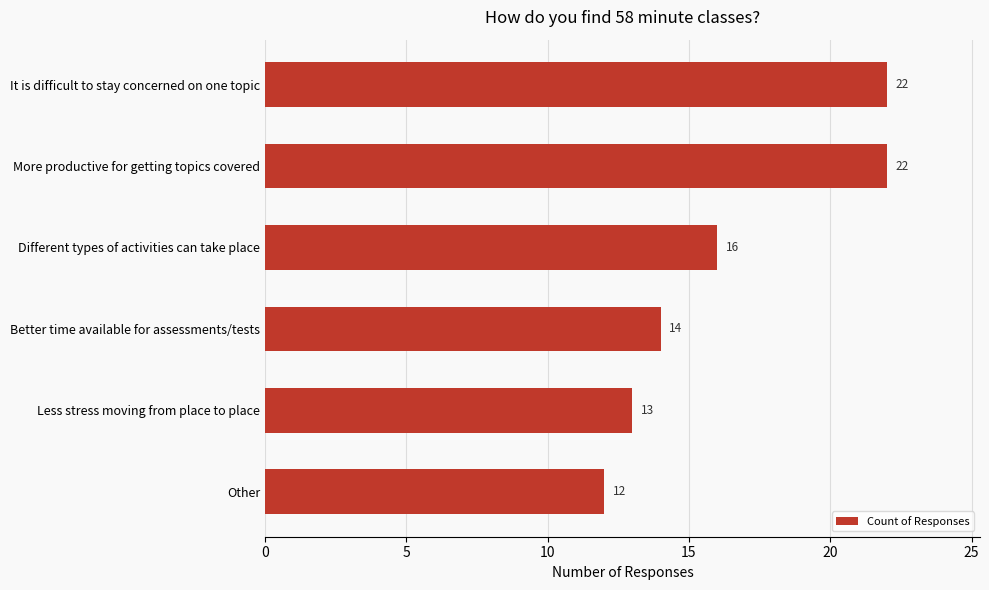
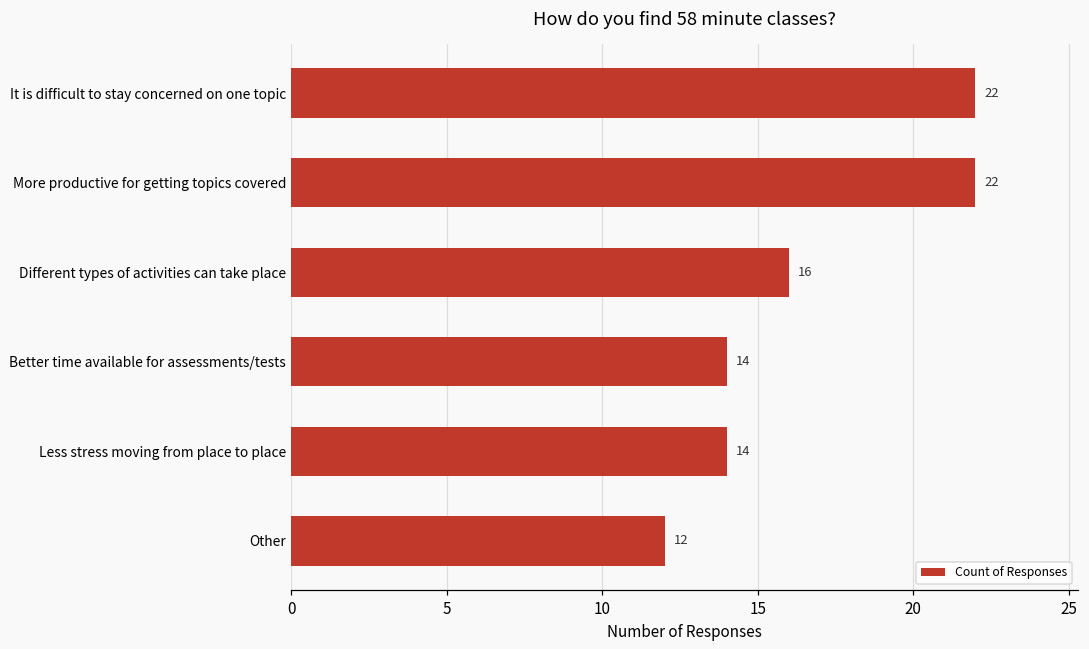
  {
    "It is difficult to stay concerned on one topic": 22,
    "More productive for getting topics covered": 22,
    "Different types of activities can take place": 16,
    "Better time available for assessments/tests": 14,
-   "Less stress moving from place to place": 13,
+   "Less stress moving from place to place": 14,
    "Other": 12
  }
